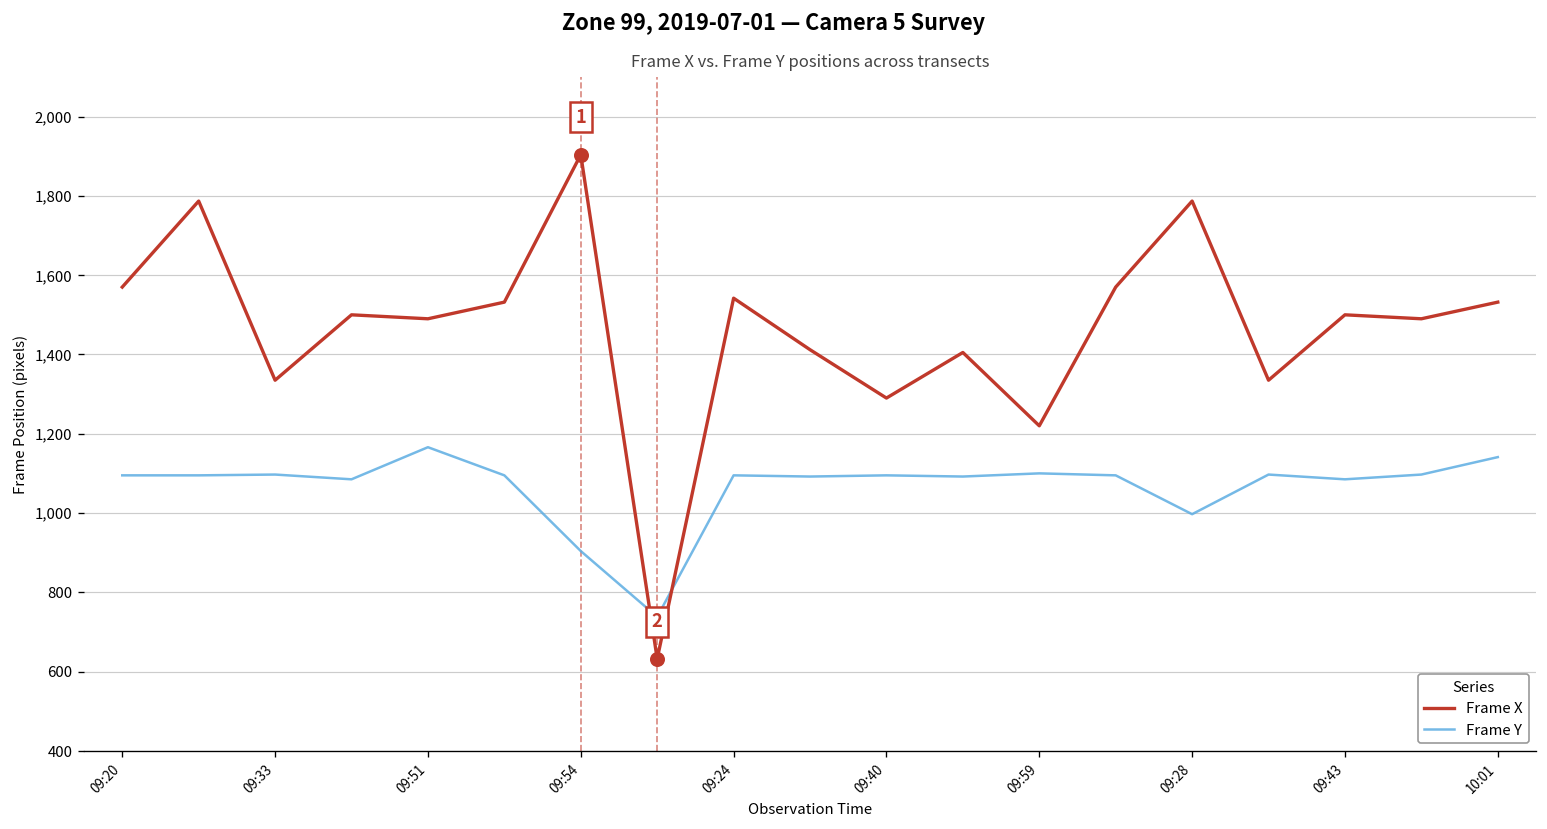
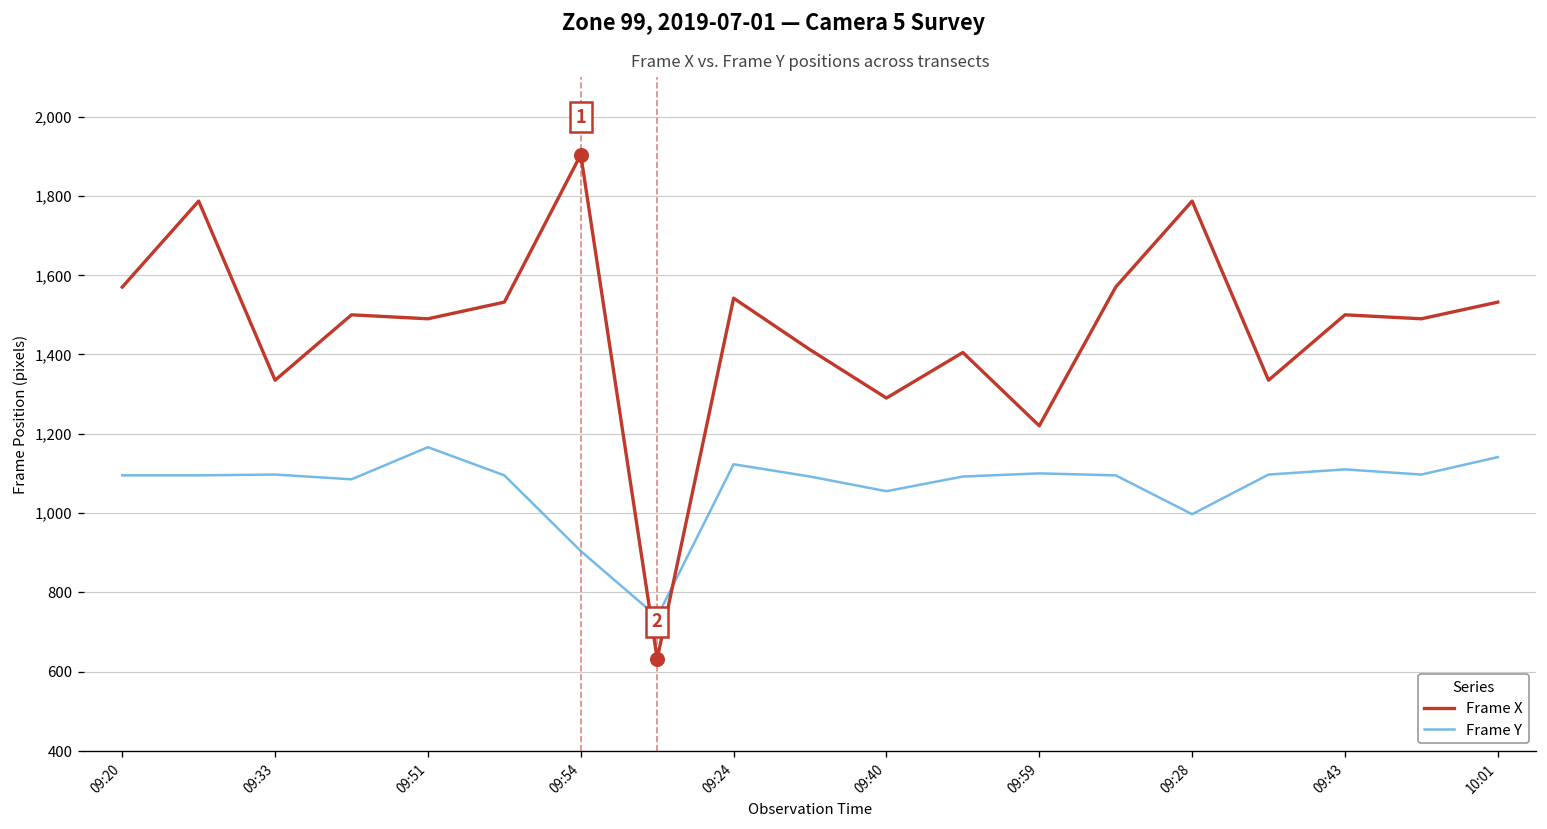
  {
    "Frame Y": {
      "09:20": "1,100",
      "09:33": "1,100",
      "09:51": "1,170",
      "09:54": "900",
-     "09:24": "1,100",
-     "09:40": "1,100",
+     "09:24": "1,120",
+     "09:40": "1,060",
      "09:59": "1,100",
      "09:28": "1,000",
-     "09:43": "1,090",
+     "09:43": "1,110",
      "10:01": "1,140"
    }
  }
